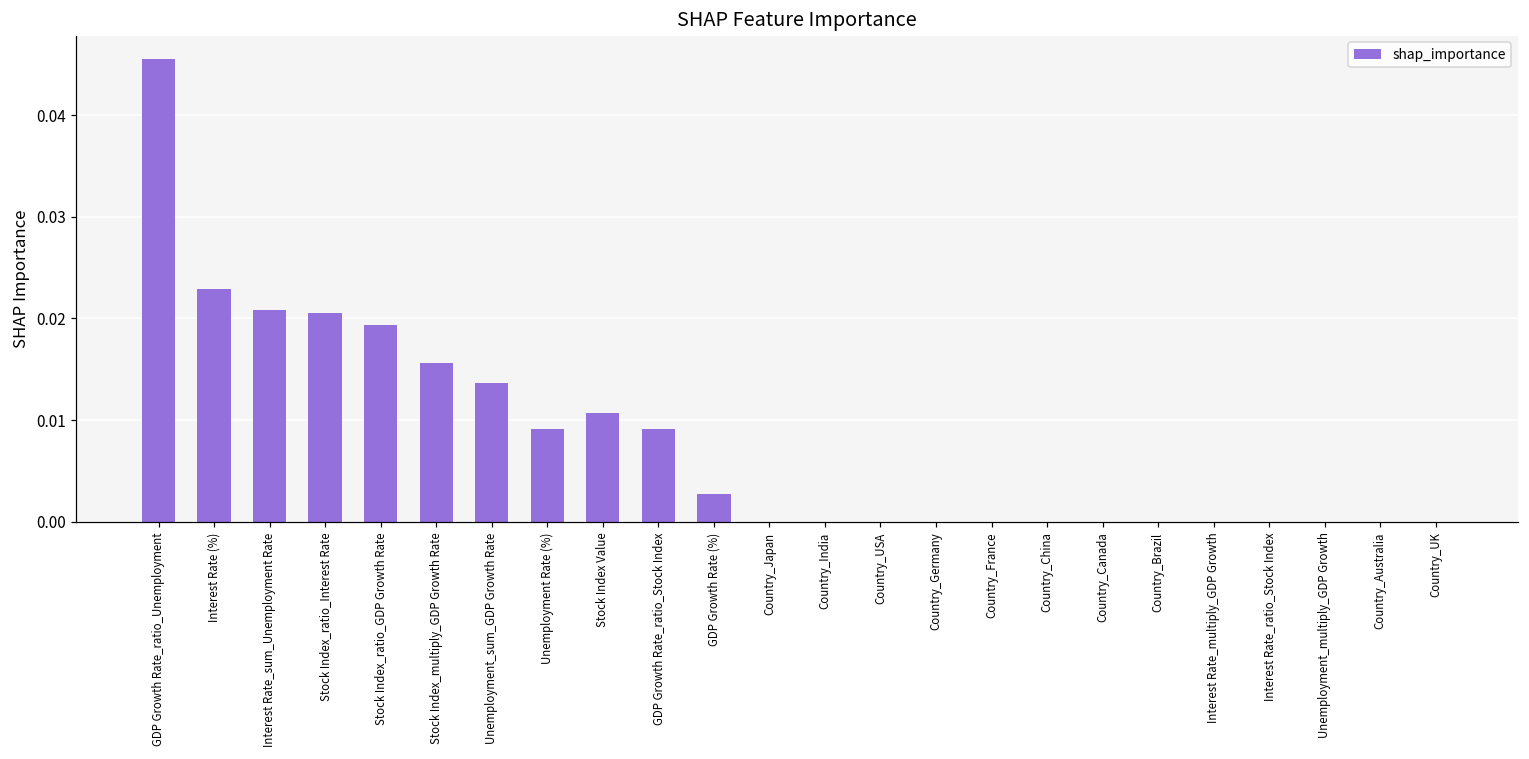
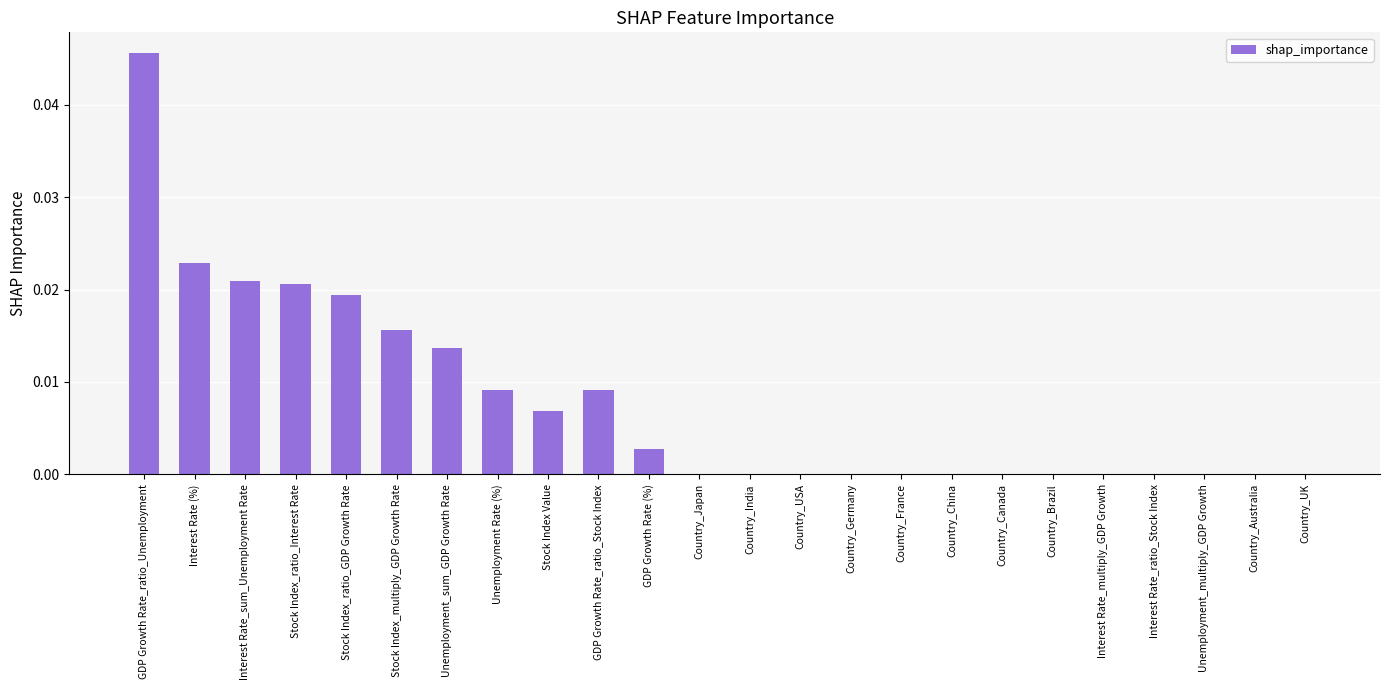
  {
    "GDP Growth Rate_ratio_Unemployment": 0.046,
    "Interest Rate (%)": 0.023,
    "Interest Rate_sum_Unemployment Rate": 0.021,
    "Stock Index_ratio_Interest Rate": 0.021,
    "Stock Index_ratio_GDP Growth Rate": 0.019,
    "Stock Index_multiply_GDP Growth Rate": 0.016,
    "Unemployment_sum_GDP Growth Rate": 0.014,
    "Unemployment Rate (%)": 0.009,
-   "Stock Index Value": 0.011,
+   "Stock Index Value": 0.007,
    "GDP Growth Rate_ratio_Stock Index": 0.009,
    "GDP Growth Rate (%)": 0.003,
    "Country_Japan": 0.000,
    "Country_India": 0.000,
    "Country_USA": 0.000,
    "Country_Germany": 0.000,
    "Country_France": 0.000,
    "Country_China": 0.000,
    "Country_Canada": 0.000,
    "Country_Brazil": 0.000,
    "Interest Rate_multiply_GDP Growth": 0.000,
    "Interest Rate_ratio_Stock Index": 0.000,
    "Unemployment_multiply_GDP Growth": 0.000,
    "Country_Australia": 0.000,
    "Country_UK": 0.000
  }
